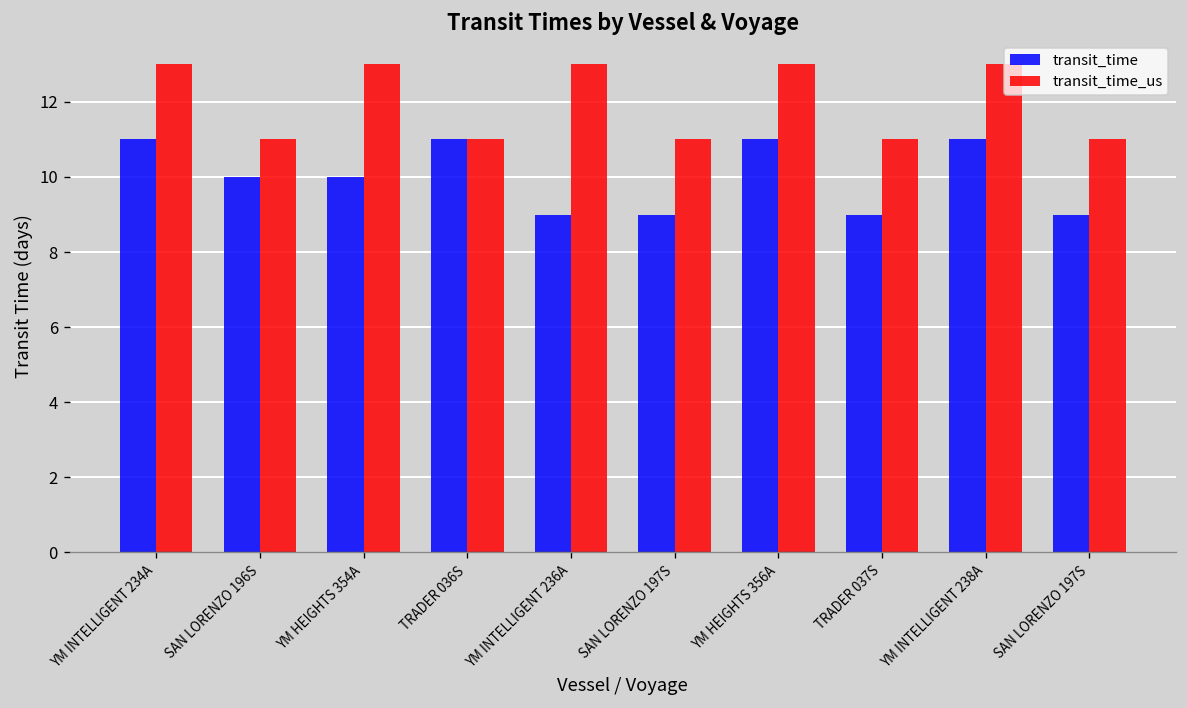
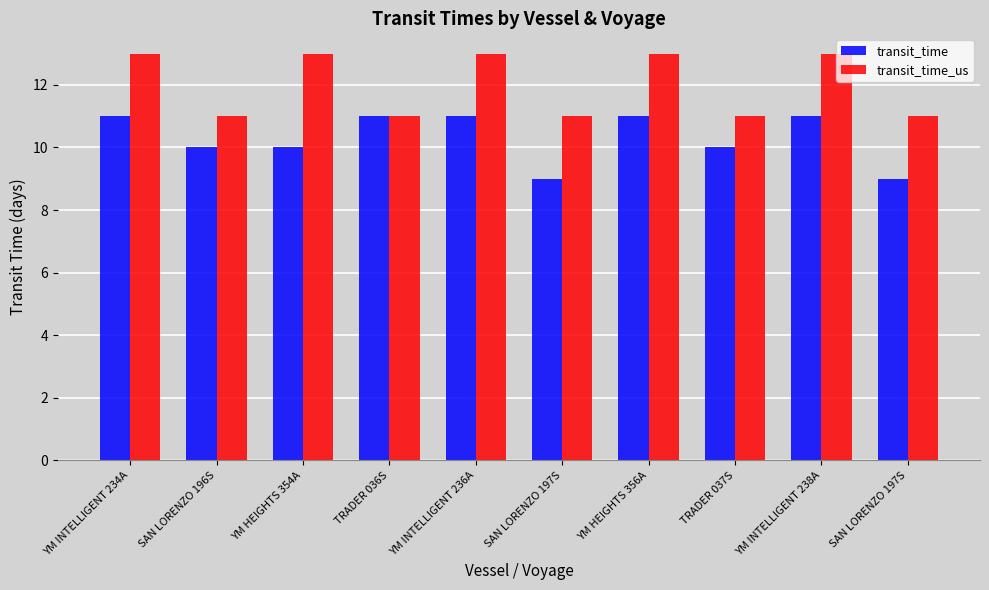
  {
    "transit_time": {
      "YM INTELLIGENT 234A": 11,
      "SAN LORENZO 196S": 10,
      "YM HEIGHTS 354A": 10,
      "TRADER 036S": 11,
-     "YM INTELLIGENT 236A": 9,
+     "YM INTELLIGENT 236A": 11,
      "YM HEIGHTS 356A": 11,
-     "TRADER 037S": 9,
+     "TRADER 037S": 10,
      "YM INTELLIGENT 238A": 11
    },
    "transit_time_us": {
      "YM INTELLIGENT 234A": 13,
      "SAN LORENZO 196S": 11,
      "YM HEIGHTS 354A": 13,
      "TRADER 036S": 11,
      "YM INTELLIGENT 236A": 13,
      "YM HEIGHTS 356A": 13,
      "TRADER 037S": 11
    }
  }
